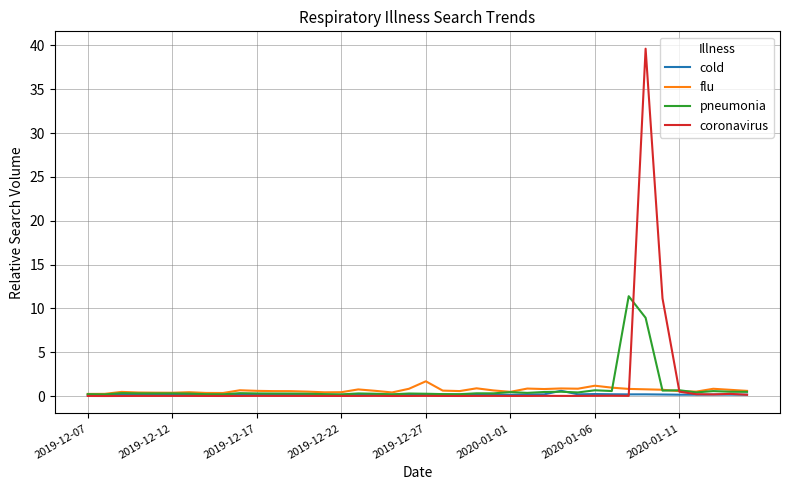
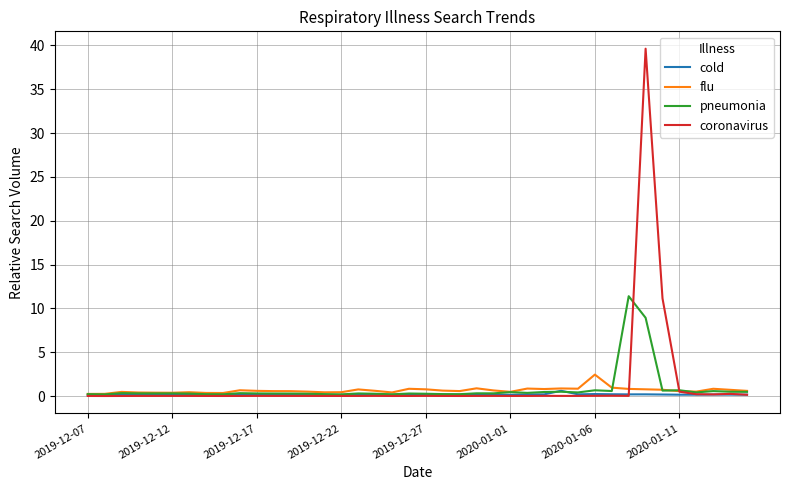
  {
    "cold": {
      "2020-01-11": 0
    },
    "flu": {
-     "2019-12-27": 2,
-     "2020-01-06": 1
+     "2019-12-27": 1,
+     "2020-01-06": 2
    },
    "pneumonia": {
      "2020-01-06": 1
    }
  }
